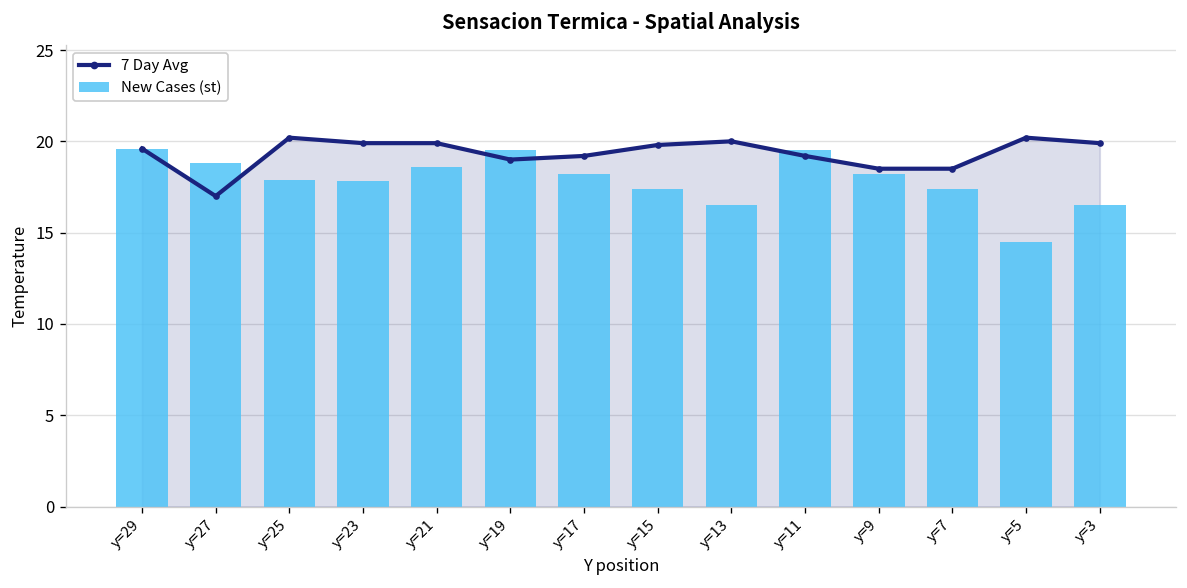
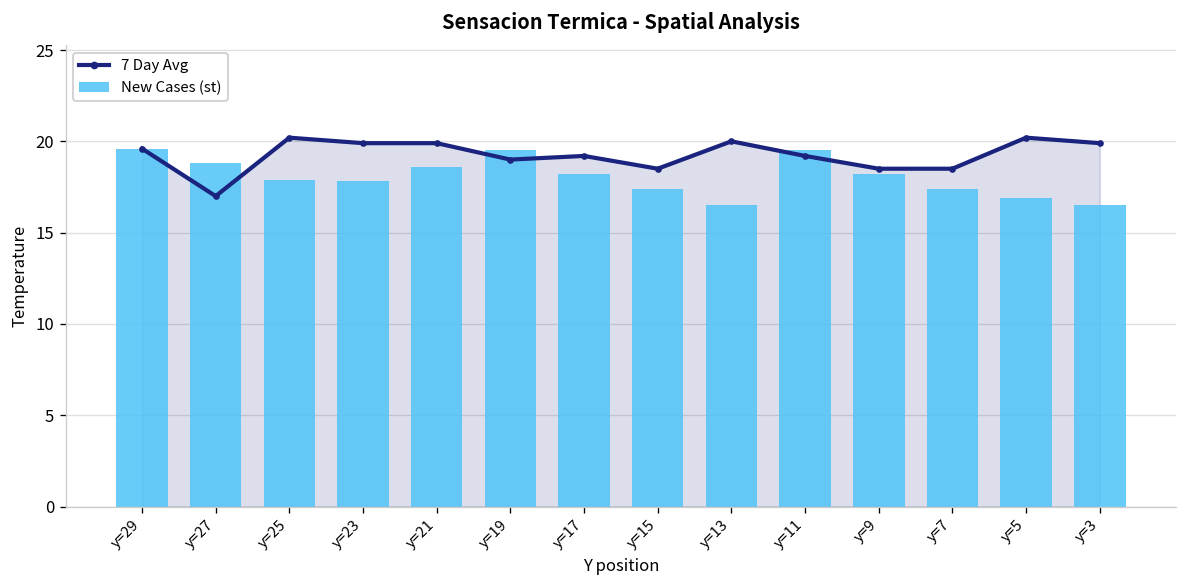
  {
    "7 Day Avg": {
      "y=29": 19.6,
      "y=27": 17.0,
      "y=25": 20.2,
      "y=23": 19.9,
      "y=21": 19.9,
      "y=19": 19.0,
      "y=17": 19.2,
-     "y=15": 19.8,
+     "y=15": 18.5,
      "y=13": 20.0,
      "y=11": 19.2,
      "y=9": 18.5,
      "y=7": 18.5,
      "y=5": 20.2,
      "y=3": 19.9
    },
    "New Cases (st)": {
      "y=29": 19.6,
      "y=27": 18.8,
      "y=25": 17.9,
      "y=23": 17.8,
      "y=21": 18.6,
      "y=19": 19.5,
      "y=17": 18.2,
      "y=15": 17.4,
      "y=13": 16.5,
      "y=11": 19.5,
      "y=9": 18.2,
      "y=7": 17.4,
-     "y=5": 14.5,
+     "y=5": 16.9,
      "y=3": 16.5
    }
  }
